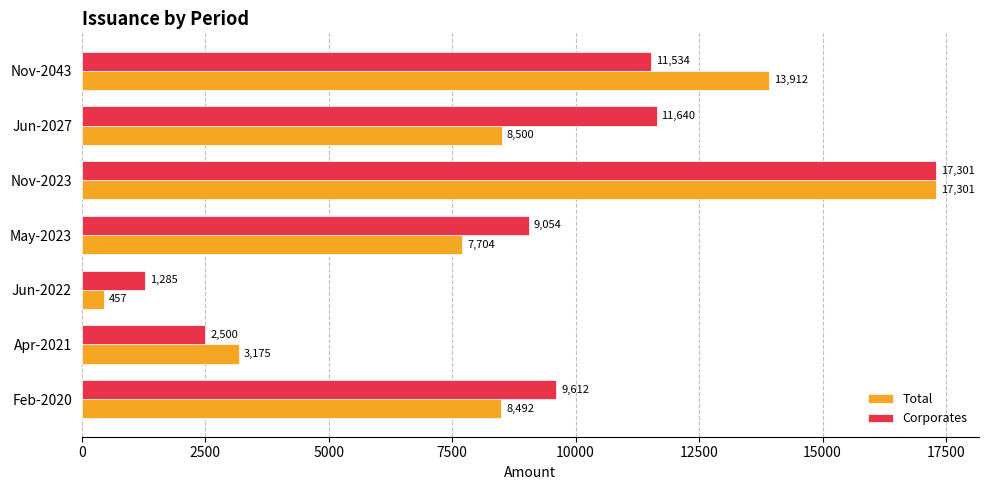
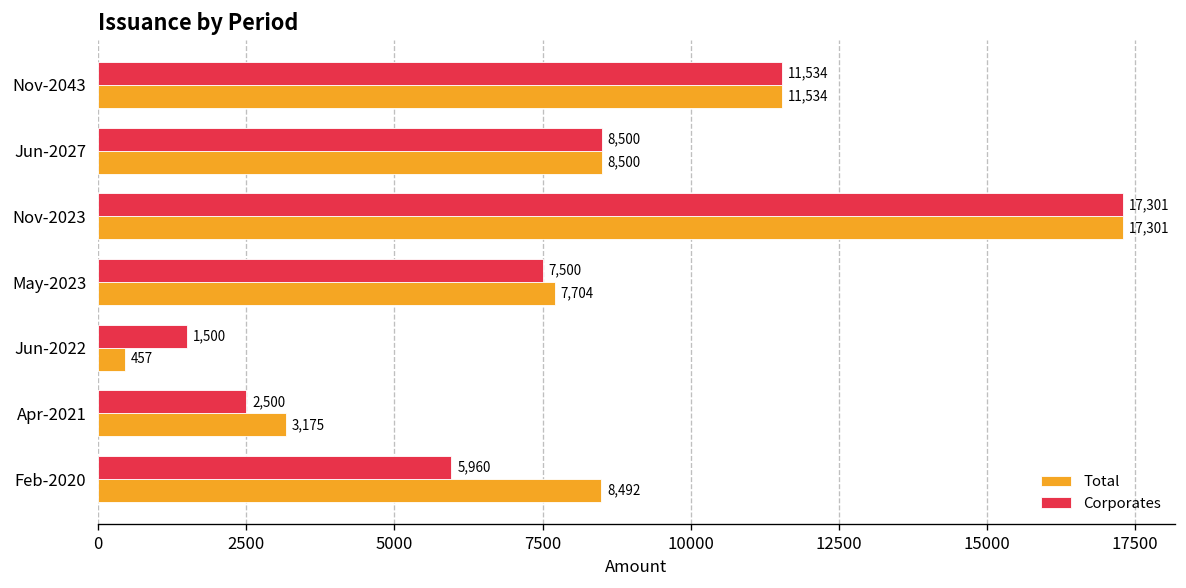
  {
    "Total": {
-     "Nov-2043": "13,912",
+     "Nov-2043": "11,534",
      "Jun-2027": "8,500",
      "Nov-2023": "17,301",
      "May-2023": "7,704",
      "Jun-2022": "457",
      "Apr-2021": "3,175",
      "Feb-2020": "8,492"
    },
    "Corporates": {
      "Nov-2043": "11,534",
-     "Jun-2027": "11,640",
+     "Jun-2027": "8,500",
      "Nov-2023": "17,301",
-     "May-2023": "9,054",
-     "Jun-2022": "1,285",
+     "May-2023": "7,500",
+     "Jun-2022": "1,500",
      "Apr-2021": "2,500",
-     "Feb-2020": "9,612"
+     "Feb-2020": "5,960"
    }
  }
